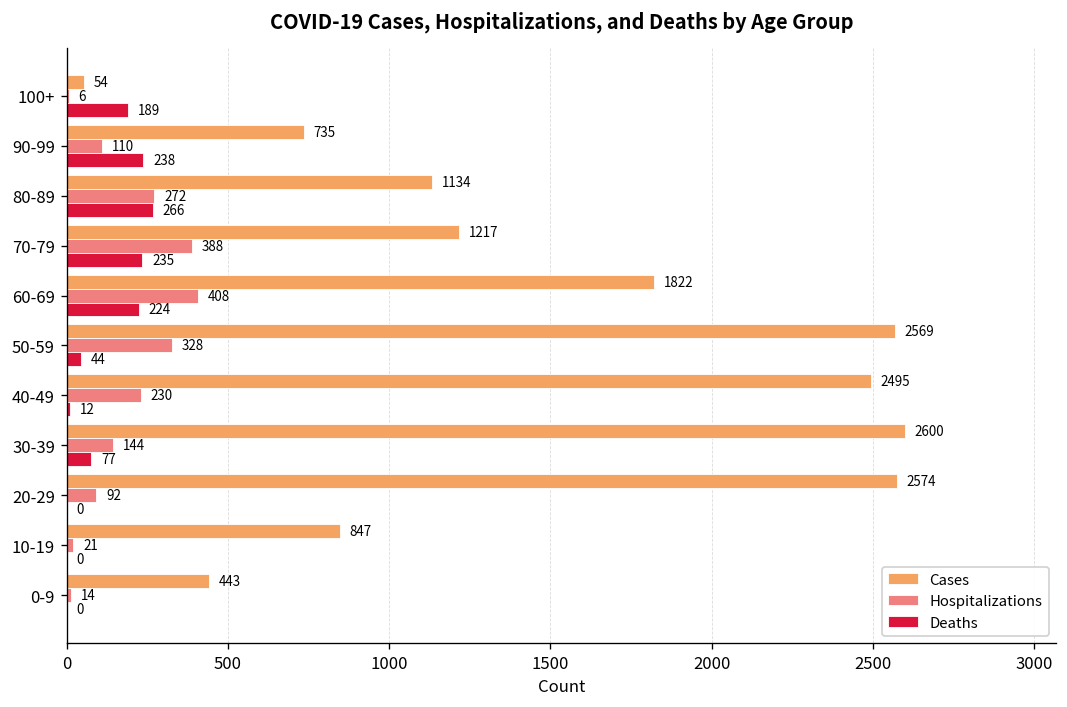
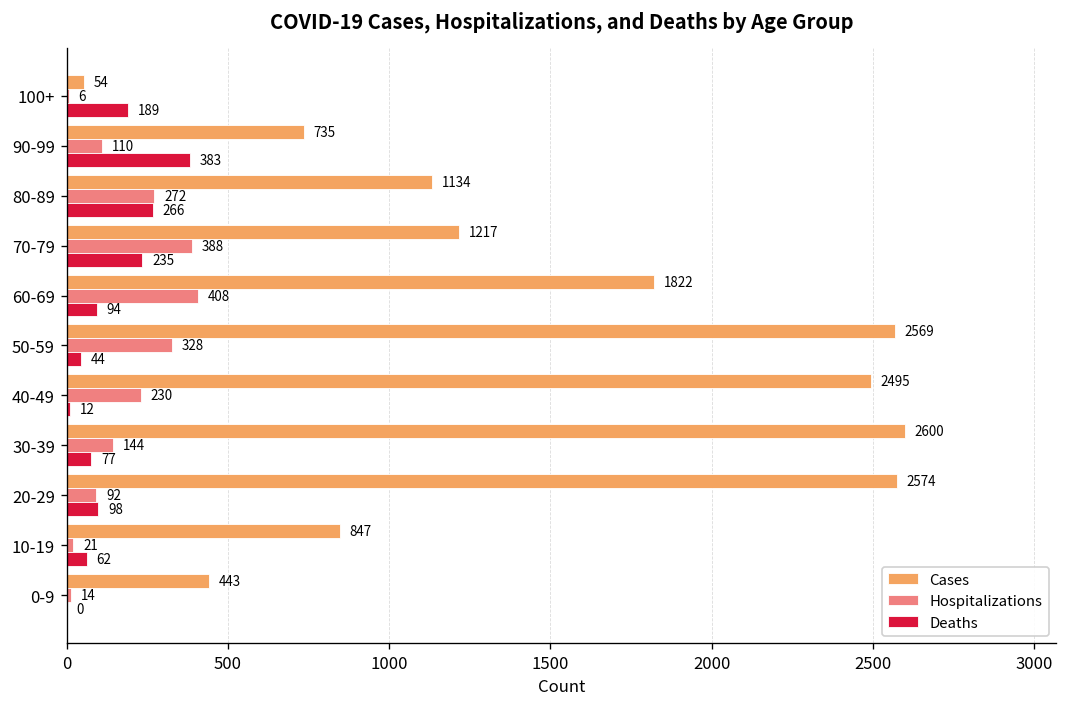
  {
    "Deaths": {
-     "90-99": 238,
+     "90-99": 383,
      "70-79": 235,
-     "60-69": 224,
+     "60-69": 94,
      "50-59": 44,
      "40-49": 12,
      "30-39": 77,
-     "20-29": 0,
-     "10-19": 0,
+     "20-29": 98,
+     "10-19": 62,
      "0-9": 0
    }
  }
